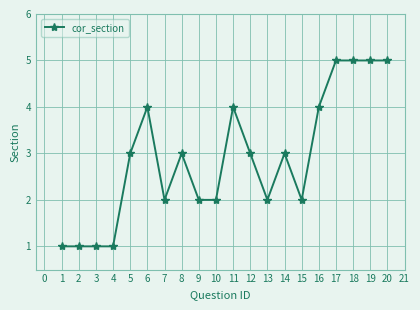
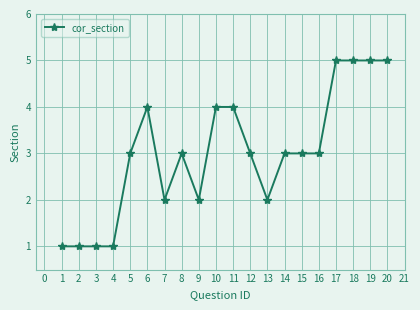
  {
    "1": 1,
    "2": 1,
    "3": 1,
    "4": 1,
    "5": 3,
    "6": 4,
    "7": 2,
    "8": 3,
    "9": 2,
-   "10": 2,
+   "10": 4,
    "11": 4,
    "12": 3,
    "13": 2,
    "14": 3,
-   "15": 2,
-   "16": 4,
+   "15": 3,
+   "16": 3,
    "17": 5,
    "18": 5,
    "19": 5,
    "20": 5
  }
